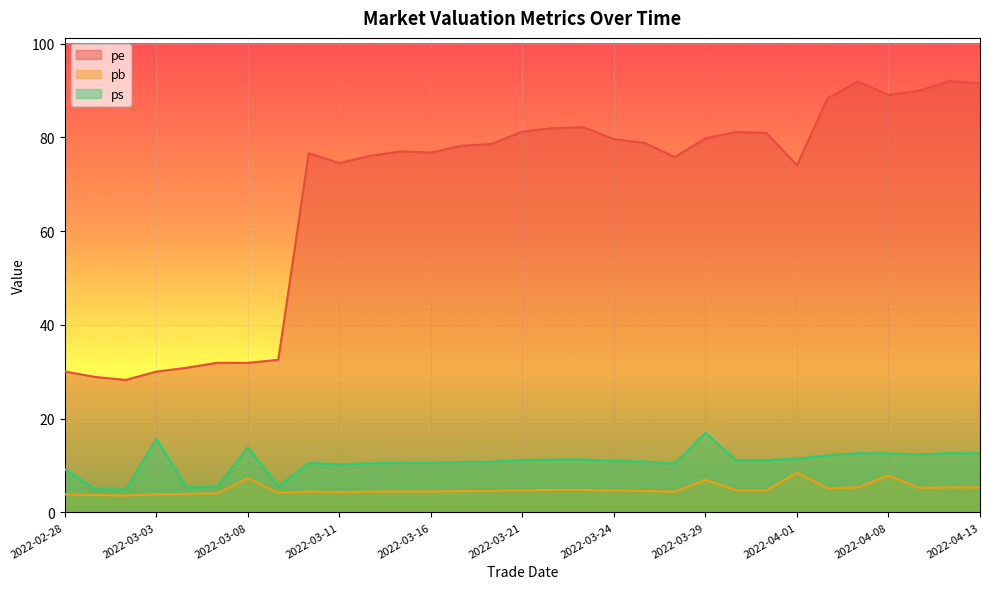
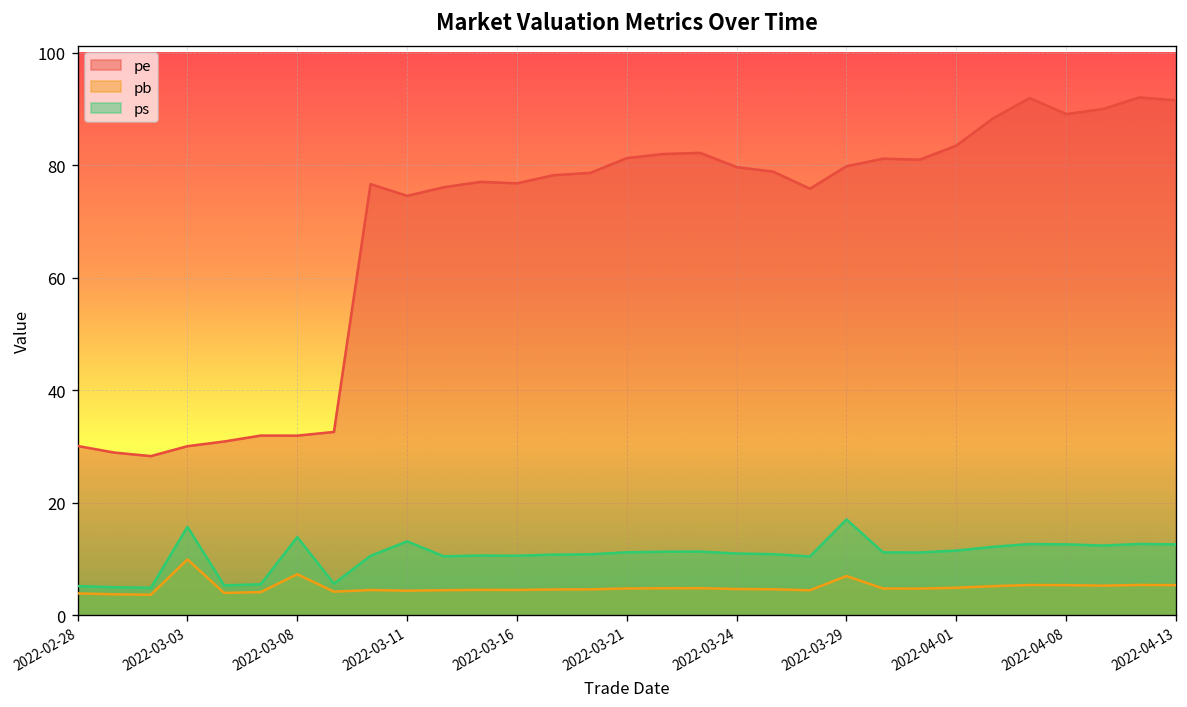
  {
    "pe": {
      "2022-02-28": 30,
      "2022-03-03": 30,
      "2022-03-08": 32,
      "2022-03-11": 75,
      "2022-03-16": 77,
      "2022-03-21": 81,
      "2022-03-24": 80,
      "2022-03-29": 80,
-     "2022-04-01": 74,
+     "2022-04-01": 83,
      "2022-04-08": 89,
      "2022-04-13": 92
    },
    "pb": {
      "2022-02-28": 4,
-     "2022-03-03": 4,
+     "2022-03-03": 10,
      "2022-03-08": 7,
      "2022-03-11": 4,
      "2022-03-16": 4,
      "2022-03-21": 5,
      "2022-03-24": 5,
      "2022-03-29": 7,
-     "2022-04-01": 8,
-     "2022-04-08": 8,
+     "2022-04-01": 5,
+     "2022-04-08": 5,
      "2022-04-13": 5
    },
    "ps": {
-     "2022-02-28": 9,
+     "2022-02-28": 5,
      "2022-03-03": 16,
      "2022-03-08": 14,
-     "2022-03-11": 10,
+     "2022-03-11": 13,
      "2022-03-16": 11,
      "2022-03-21": 11,
      "2022-03-24": 11,
      "2022-03-29": 17,
      "2022-04-01": 11,
      "2022-04-08": 13,
      "2022-04-13": 13
    }
  }
